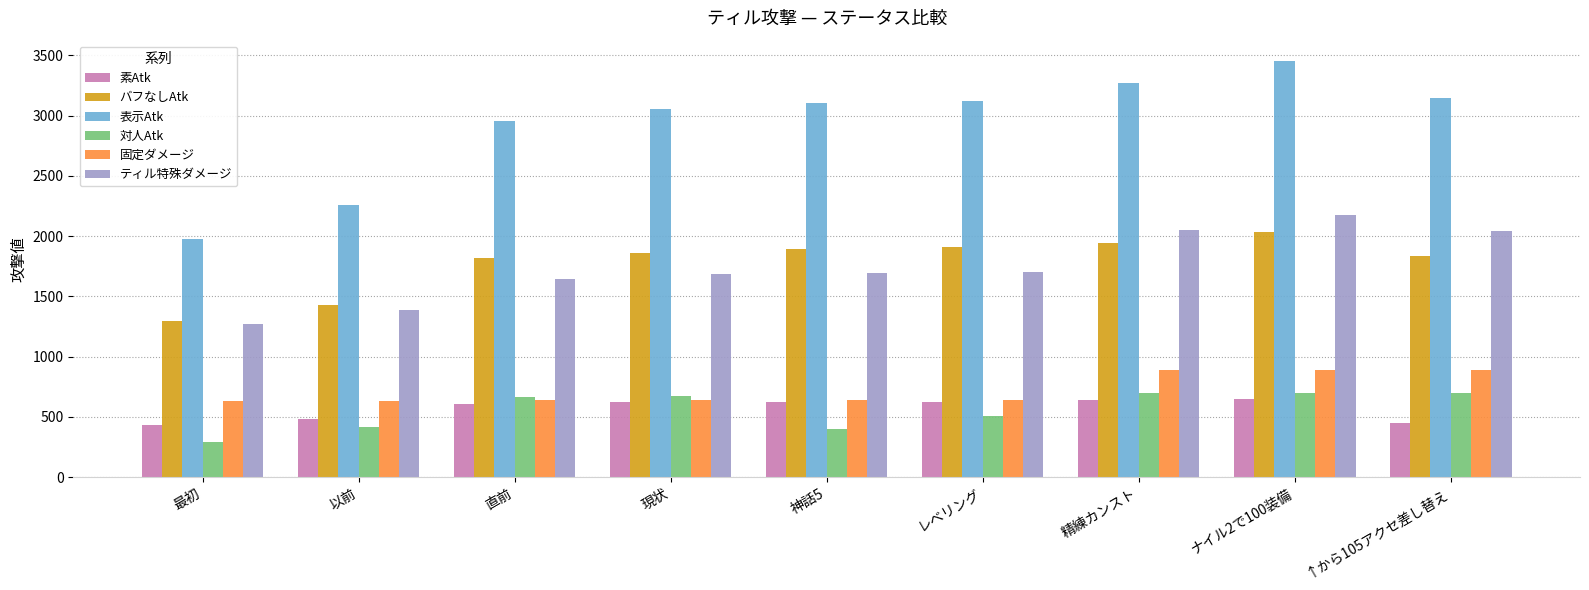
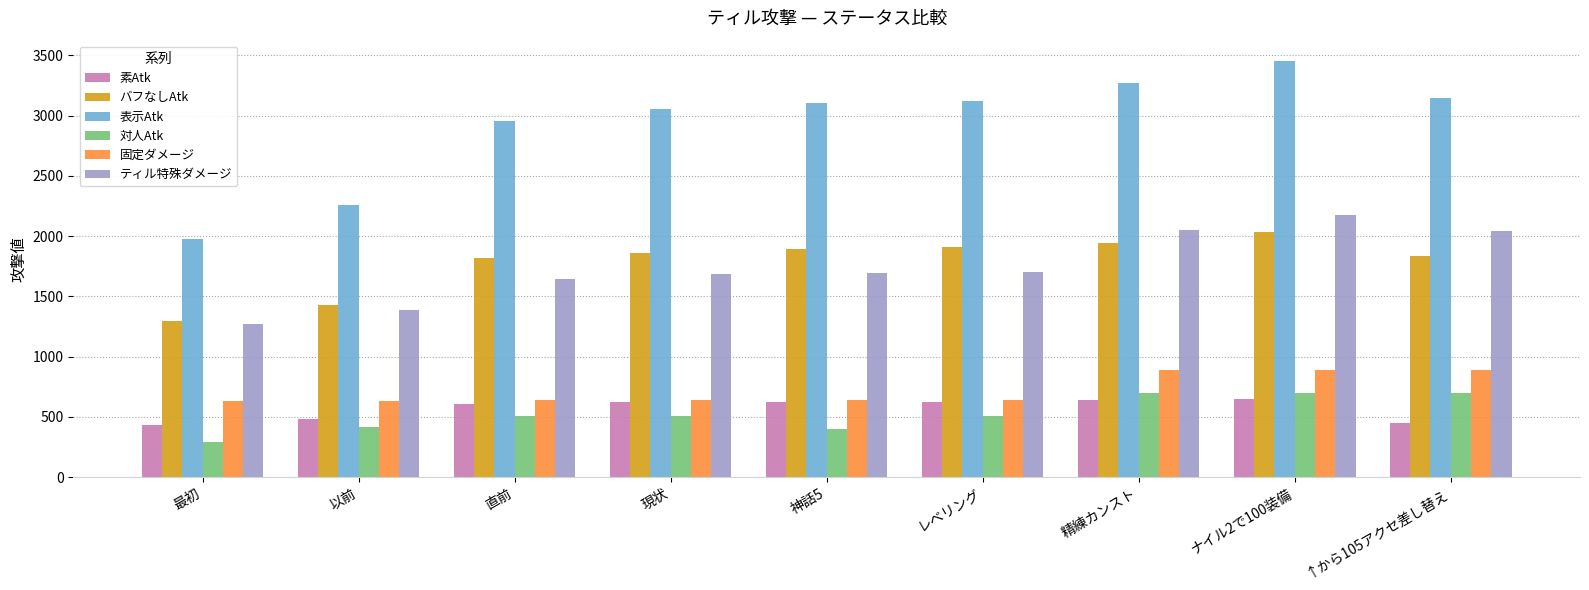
  {
    "対人Atk": {
      "最初": 290,
      "以前": 410,
-     "直前": 670,
-     "現状": 670,
+     "直前": 500,
+     "現状": 500,
      "神話5": 400,
      "レベリング": 500,
      "精練カンスト": 700,
      "ナイル2で100装備": 700,
      "↑から105アクセ差し替え": 700
    }
  }
